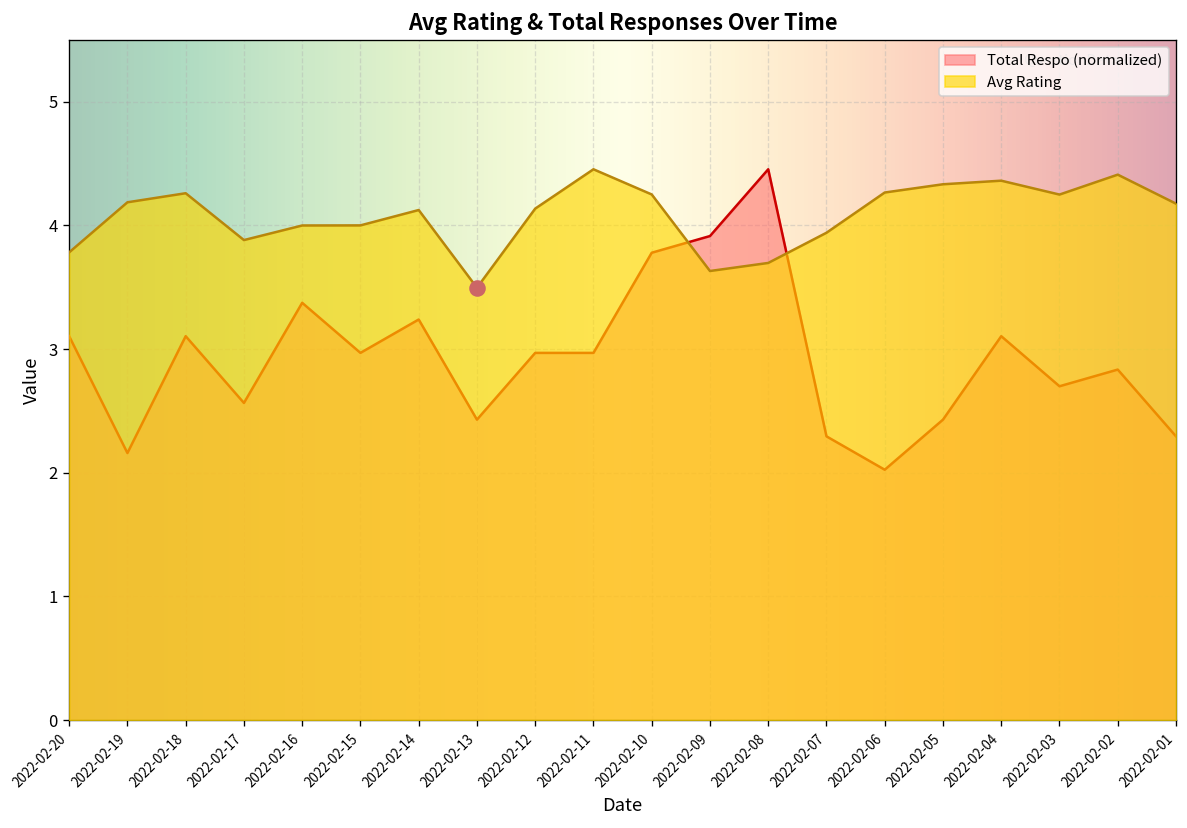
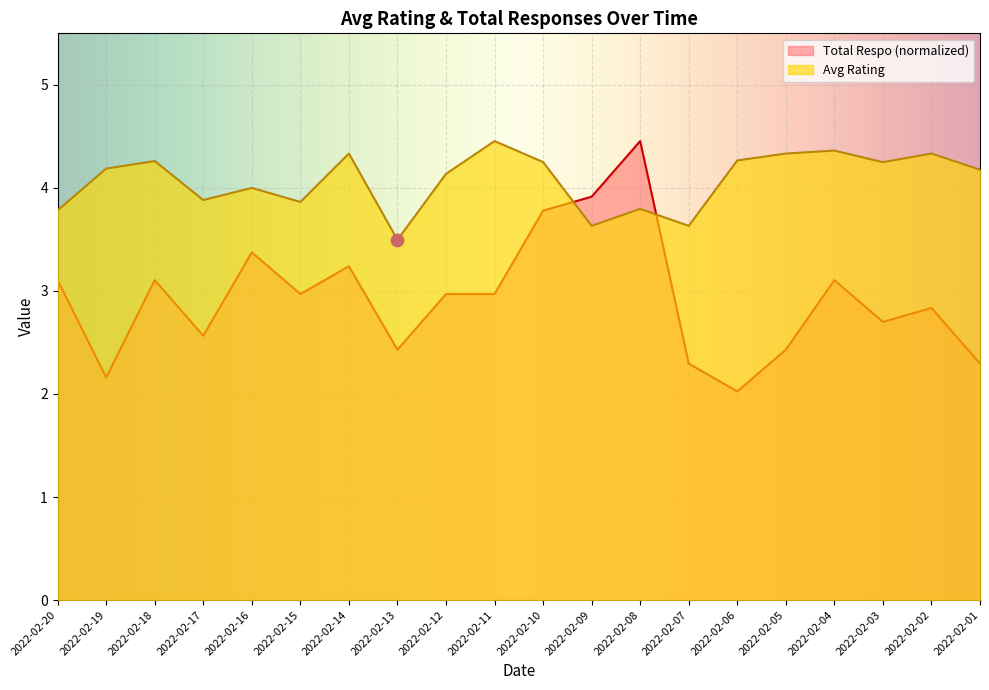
  {
    "Avg Rating": {
      "2022-02-20": 3.78,
      "2022-02-19": 4.19,
      "2022-02-18": 4.26,
      "2022-02-17": 3.88,
      "2022-02-16": 4.00,
-     "2022-02-15": 4.00,
-     "2022-02-14": 4.13,
+     "2022-02-15": 3.86,
+     "2022-02-14": 4.33,
      "2022-02-12": 4.14,
      "2022-02-11": 4.45,
      "2022-02-10": 4.25,
      "2022-02-09": 3.63,
-     "2022-02-08": 3.70,
-     "2022-02-07": 3.94,
+     "2022-02-08": 3.80,
+     "2022-02-07": 3.63,
      "2022-02-06": 4.27,
      "2022-02-05": 4.33,
      "2022-02-04": 4.36,
      "2022-02-03": 4.25,
-     "2022-02-02": 4.41,
+     "2022-02-02": 4.33,
      "2022-02-01": 4.18
    }
  }
